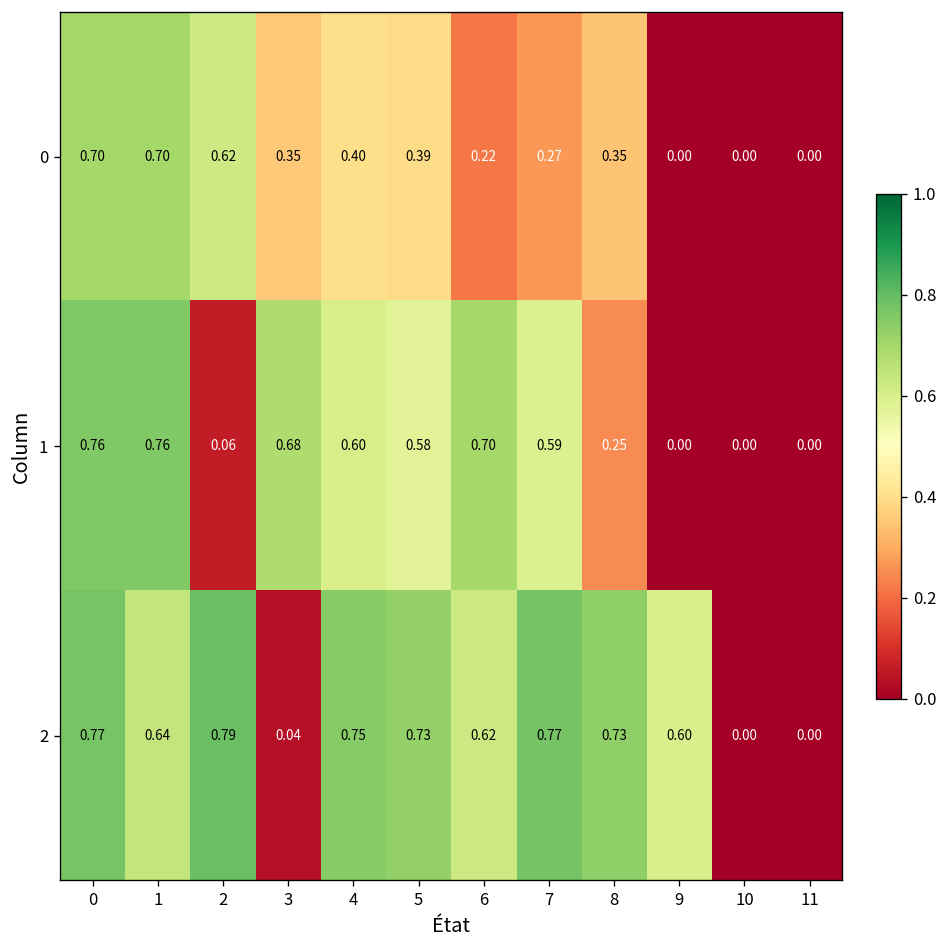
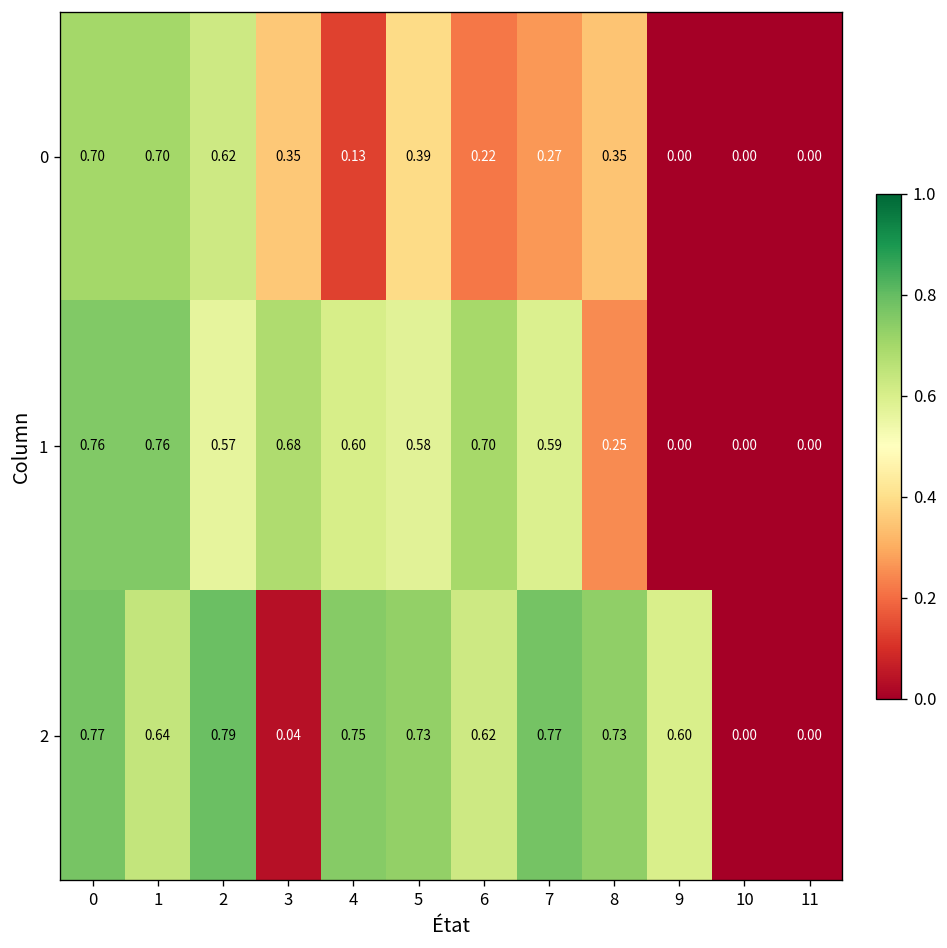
  {
    "0": {
      "0": 0.70,
      "1": 0.70,
      "2": 0.62,
      "3": 0.35,
-     "4": 0.40,
+     "4": 0.13,
      "5": 0.39,
      "6": 0.22,
      "7": 0.27,
      "8": 0.35,
      "9": 0.00,
      "10": 0.00,
      "11": 0.00
    },
    "1": {
      "0": 0.76,
      "1": 0.76,
-     "2": 0.06,
+     "2": 0.57,
      "3": 0.68,
      "4": 0.60,
      "5": 0.58,
      "6": 0.70,
      "7": 0.59,
      "8": 0.25,
      "9": 0.00,
      "10": 0.00,
      "11": 0.00
    },
    "2": {
      "0": 0.77,
      "1": 0.64,
      "2": 0.79,
      "3": 0.04,
      "4": 0.75,
      "5": 0.73,
      "6": 0.62,
      "7": 0.77,
      "8": 0.73,
      "9": 0.60,
      "10": 0.00,
      "11": 0.00
    }
  }
